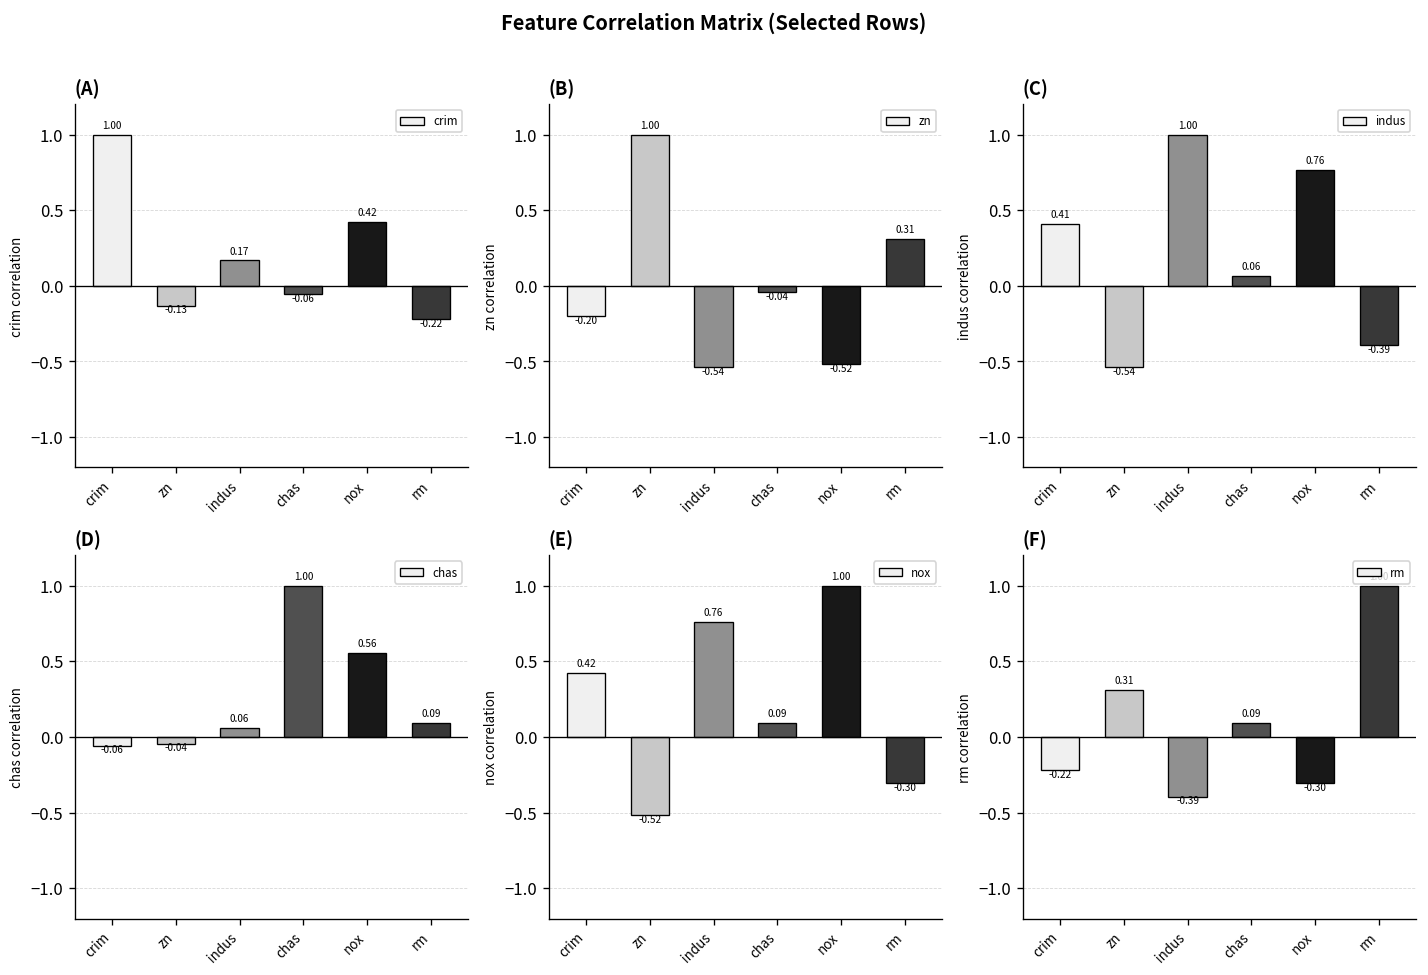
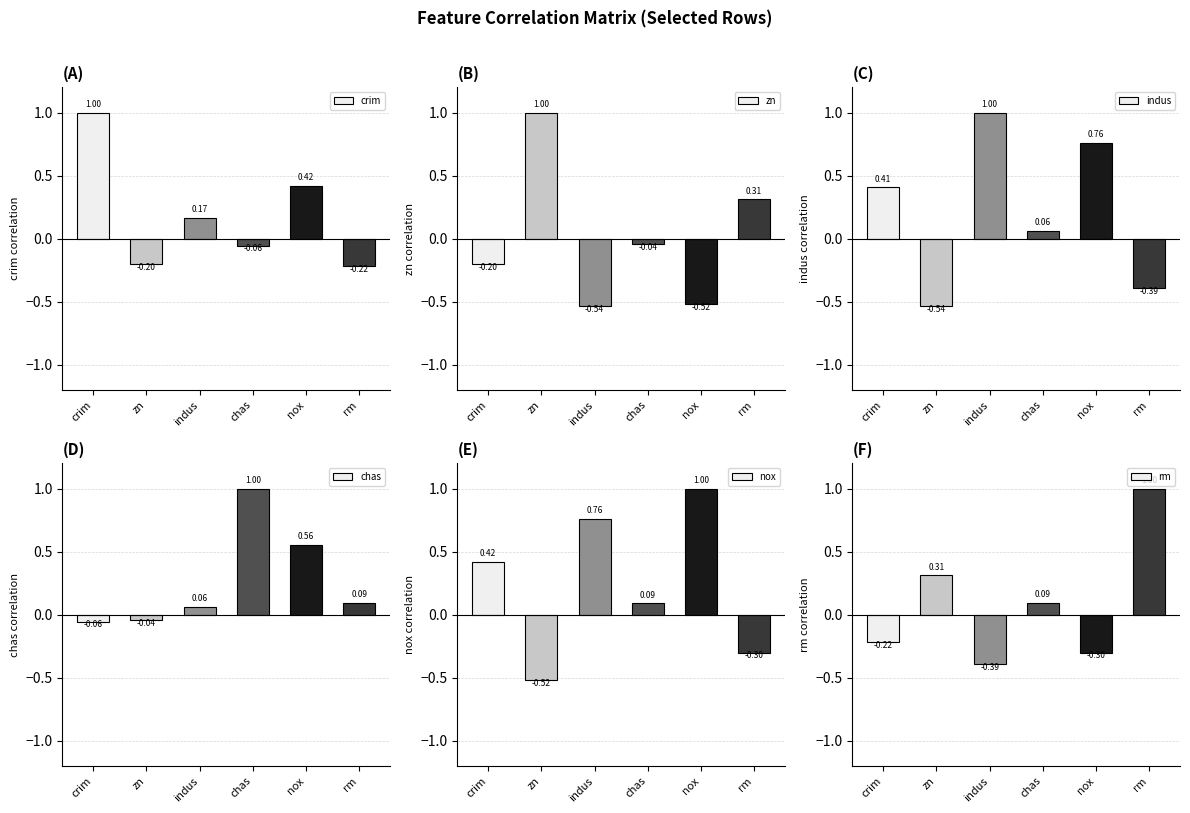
  {
    "(A)": {
      "crim": 1.00,
-     "zn": -0.13,
+     "zn": -0.20,
      "indus": 0.17,
      "chas": -0.06,
      "nox": 0.42,
      "rm": -0.22
    },
    "(B)": {
      "crim": -0.20,
      "zn": 1.00,
      "indus": -0.54,
      "chas": -0.04,
      "nox": -0.52,
      "rm": 0.31
    },
    "(C)": {
      "crim": 0.41,
      "zn": -0.54,
      "indus": 1.00,
      "chas": 0.06,
      "nox": 0.76,
      "rm": -0.39
    },
    "(D)": {
      "crim": -0.06,
      "zn": -0.04,
      "indus": 0.06,
      "chas": 1.00,
      "nox": 0.56,
      "rm": 0.09
    },
    "(E)": {
      "crim": 0.42,
      "zn": -0.52,
      "indus": 0.76,
      "chas": 0.09,
      "nox": 1.00,
      "rm": -0.30
    },
    "(F)": {
      "crim": -0.22,
      "zn": 0.31,
      "indus": -0.39,
      "chas": 0.09,
      "nox": -0.30
    }
  }
